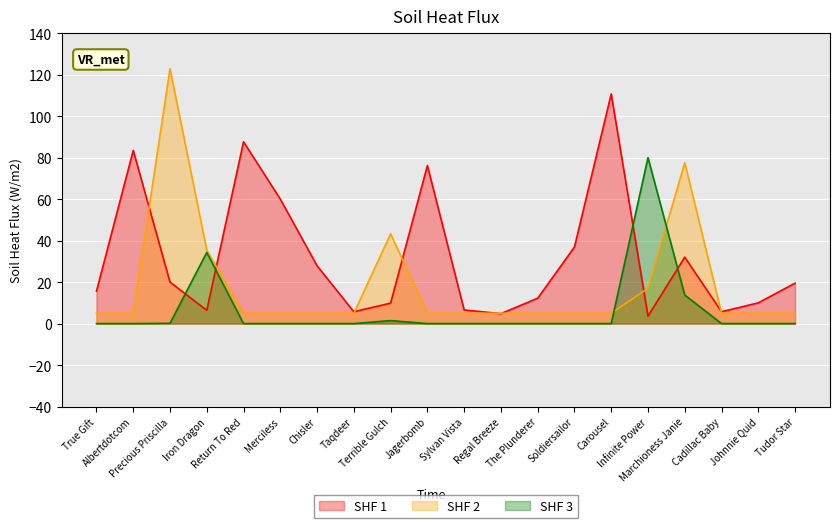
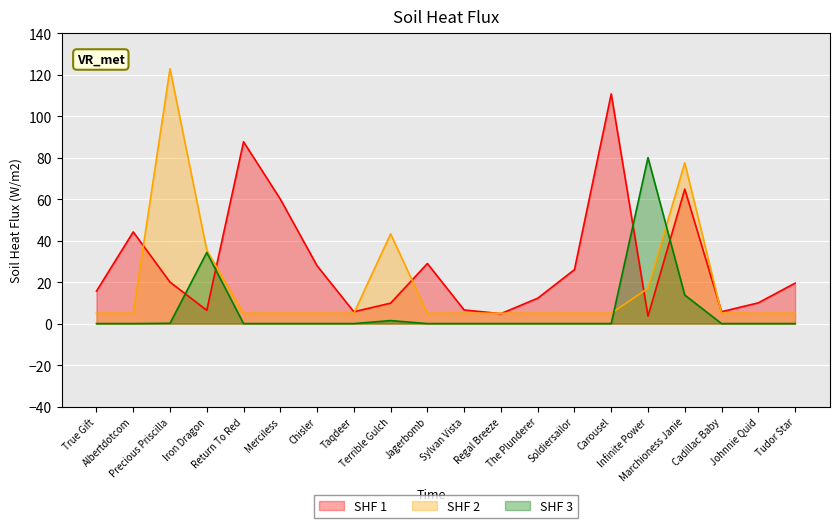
  {
    "SHF 1": {
      "True Gift": 16,
-     "Albertdotcom": 83,
+     "Albertdotcom": 44,
      "Precious Priscilla": 20,
      "Iron Dragon": 6,
      "Return To Red": 88,
      "Merciless": 60,
      "Chisler": 28,
      "Terrible Gulch": 10,
-     "Jagerbomb": 76,
+     "Jagerbomb": 29,
      "Sylvan Vista": 7,
      "The Plunderer": 12,
-     "Soldiersailor": 37,
+     "Soldiersailor": 26,
      "Carousel": 111,
      "Infinite Power": 4,
-     "Marchioness Janie": 32,
+     "Marchioness Janie": 65,
      "Johnnie Quid": 10,
      "Tudor Star": 20
    },
    "SHF 2": {
      "True Gift": 5,
      "Albertdotcom": 5,
      "Precious Priscilla": 123,
      "Return To Red": 5,
      "Merciless": 5,
      "Chisler": 5,
      "Terrible Gulch": 43,
      "Jagerbomb": 5,
      "Sylvan Vista": 5,
      "The Plunderer": 5,
      "Soldiersailor": 5,
      "Carousel": 5,
      "Infinite Power": 17,
      "Marchioness Janie": 78,
      "Johnnie Quid": 5,
      "Tudor Star": 5
    },
    "SHF 3": {
      "True Gift": 0,
      "Albertdotcom": 0,
      "Precious Priscilla": 0,
      "Return To Red": 0,
      "Merciless": 0,
      "Chisler": 0,
      "Taqdeer": 0,
      "Terrible Gulch": 1,
      "Jagerbomb": 0,
      "Sylvan Vista": 0,
      "Regal Breeze": 0,
      "The Plunderer": 0,
      "Soldiersailor": 0,
      "Carousel": 0,
      "Infinite Power": 80,
      "Marchioness Janie": 14,
      "Cadillac Baby": 0,
      "Johnnie Quid": 0,
      "Tudor Star": 0
    }
  }
